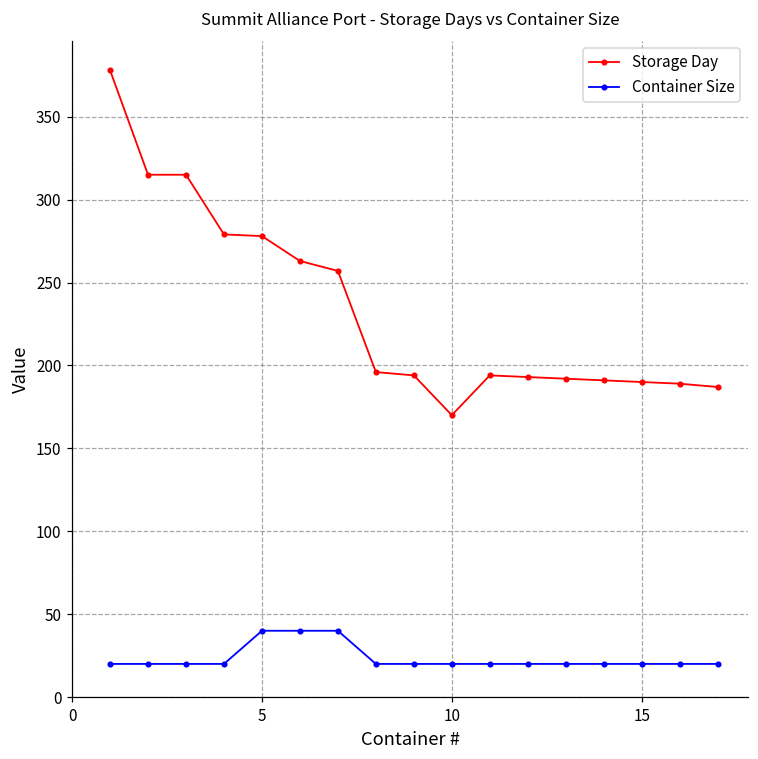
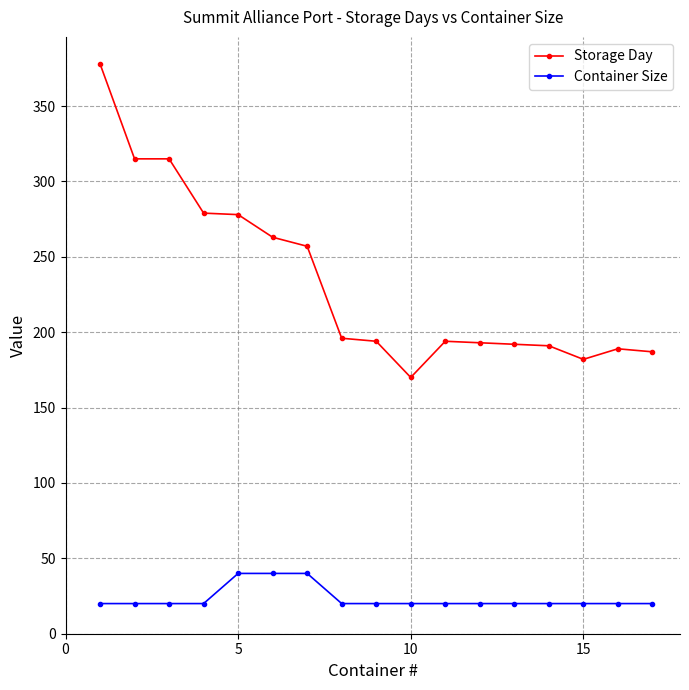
  {
    "Storage Day": {
      "5": 278,
      "10": 170,
-     "15": 190
+     "15": 182
    },
    "Container Size": {
      "5": 40,
      "10": 20,
      "15": 20
    }
  }
